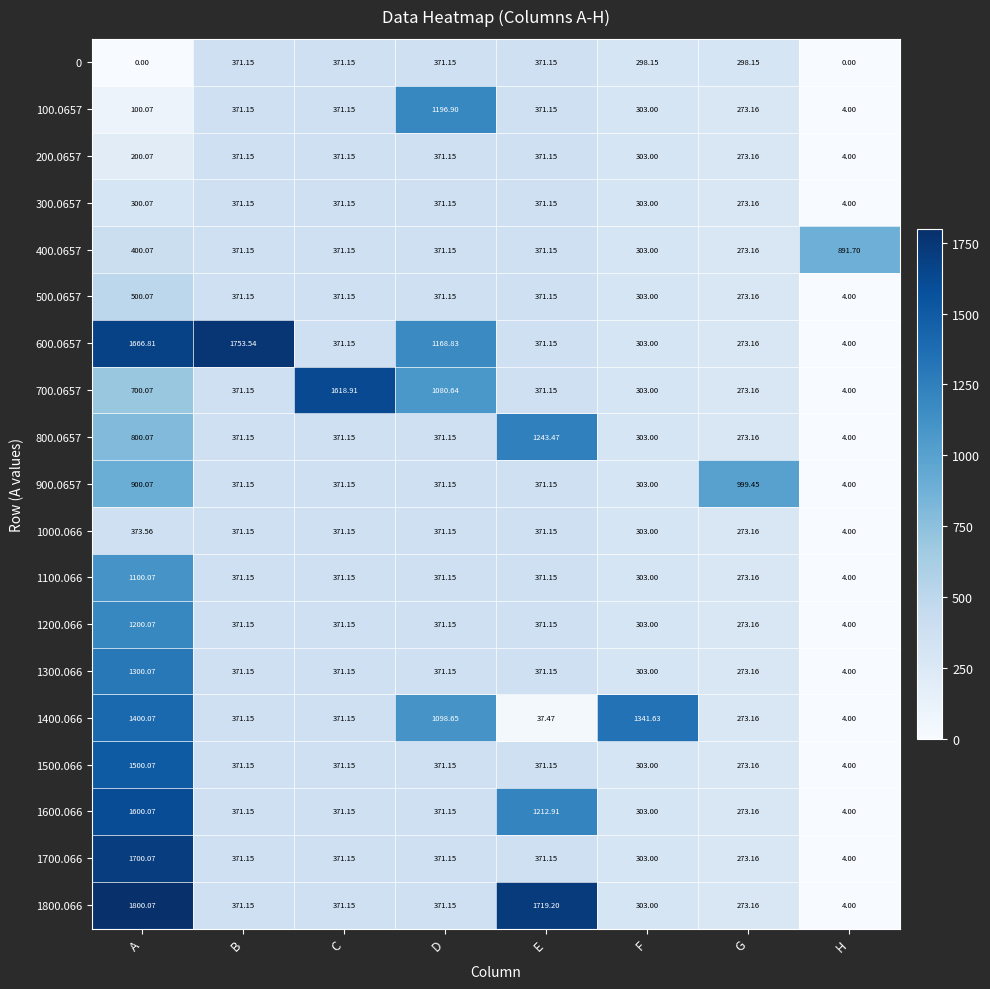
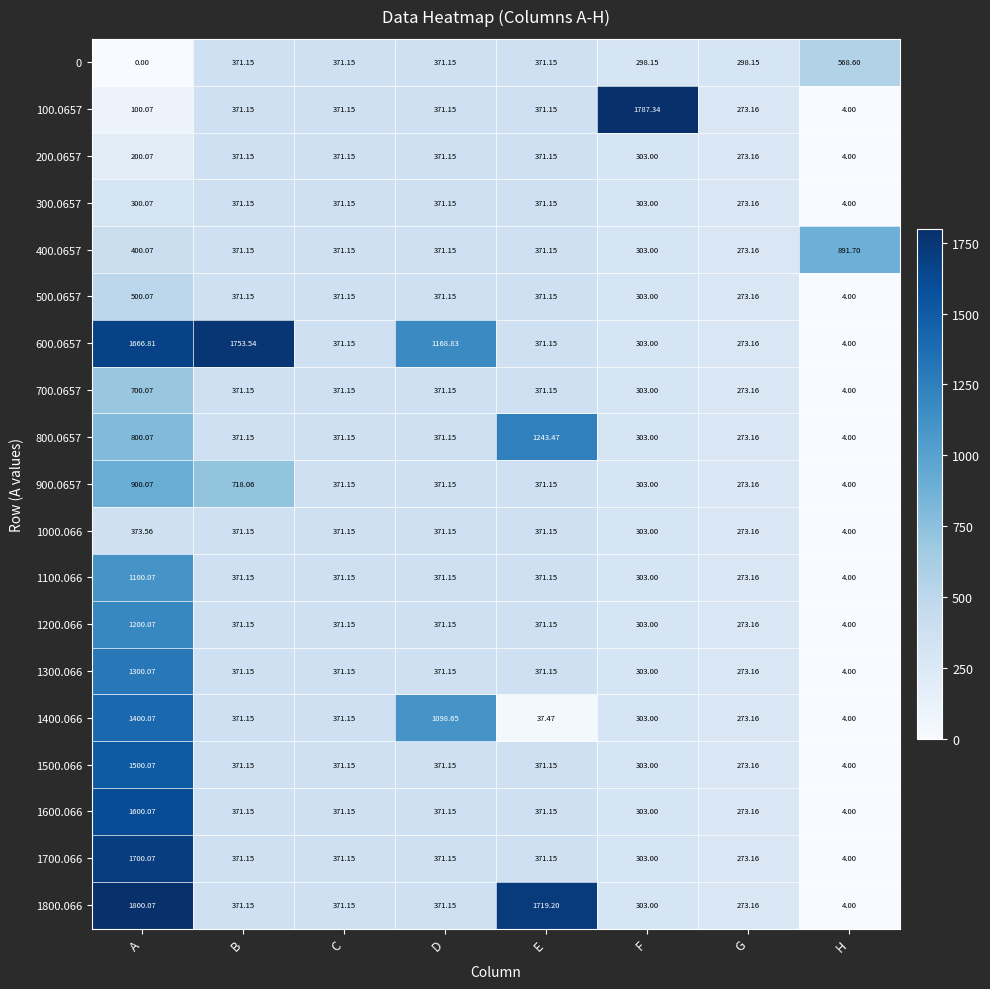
  {
    "0": {
      "A": 0.00,
      "B": 371.15,
      "C": 371.15,
      "D": 371.15,
      "E": 371.15,
      "F": 298.15,
      "G": 298.15,
-     "H": 0.00
+     "H": 568.60
    },
    "100.0657": {
      "A": 100.07,
      "B": 371.15,
      "C": 371.15,
-     "D": 1196.90,
+     "D": 371.15,
      "E": 371.15,
-     "F": 303.00,
+     "F": 1787.34,
      "G": 273.16,
      "H": 4.00
    },
    "200.0657": {
      "A": 200.07,
      "B": 371.15,
      "C": 371.15,
      "D": 371.15,
      "E": 371.15,
      "F": 303.00,
      "G": 273.16,
      "H": 4.00
    },
    "300.0657": {
      "A": 300.07,
      "B": 371.15,
      "C": 371.15,
      "D": 371.15,
      "E": 371.15,
      "F": 303.00,
      "G": 273.16,
      "H": 4.00
    },
    "400.0657": {
      "A": 400.07,
      "B": 371.15,
      "C": 371.15,
      "D": 371.15,
      "E": 371.15,
      "F": 303.00,
      "G": 273.16,
      "H": 891.70
    },
    "500.0657": {
      "A": 500.07,
      "B": 371.15,
      "C": 371.15,
      "D": 371.15,
      "E": 371.15,
      "F": 303.00,
      "G": 273.16,
      "H": 4.00
    },
    "600.0657": {
      "A": 1666.81,
      "B": 1753.54,
      "C": 371.15,
      "D": 1168.83,
      "E": 371.15,
      "F": 303.00,
      "G": 273.16,
      "H": 4.00
    },
    "700.0657": {
      "A": 700.07,
      "B": 371.15,
-     "C": 1618.91,
-     "D": 1080.64,
+     "C": 371.15,
+     "D": 371.15,
      "E": 371.15,
      "F": 303.00,
      "G": 273.16,
      "H": 4.00
    },
    "800.0657": {
      "A": 800.07,
      "B": 371.15,
      "C": 371.15,
      "D": 371.15,
      "E": 1243.47,
      "F": 303.00,
      "G": 273.16,
      "H": 4.00
    },
    "900.0657": {
      "A": 900.07,
-     "B": 371.15,
+     "B": 718.06,
      "C": 371.15,
      "D": 371.15,
      "E": 371.15,
      "F": 303.00,
-     "G": 999.45,
+     "G": 273.16,
      "H": 4.00
    },
    "1000.066": {
      "A": 373.56,
      "B": 371.15,
      "C": 371.15,
      "D": 371.15,
      "E": 371.15,
      "F": 303.00,
      "G": 273.16,
      "H": 4.00
    },
    "1100.066": {
      "A": 1100.07,
      "B": 371.15,
      "C": 371.15,
      "D": 371.15,
      "E": 371.15,
      "F": 303.00,
      "G": 273.16,
      "H": 4.00
    },
    "1200.066": {
      "A": 1200.07,
      "B": 371.15,
      "C": 371.15,
      "D": 371.15,
      "E": 371.15,
      "F": 303.00,
      "G": 273.16,
      "H": 4.00
    },
    "1300.066": {
      "A": 1300.07,
      "B": 371.15,
      "C": 371.15,
      "D": 371.15,
      "E": 371.15,
      "F": 303.00,
      "G": 273.16,
      "H": 4.00
    },
    "1400.066": {
      "A": 1400.07,
      "B": 371.15,
      "C": 371.15,
      "D": 1098.65,
      "E": 37.47,
-     "F": 1341.63,
+     "F": 303.00,
      "G": 273.16,
      "H": 4.00
    },
    "1500.066": {
      "A": 1500.07,
      "B": 371.15,
      "C": 371.15,
      "D": 371.15,
      "E": 371.15,
      "F": 303.00,
      "G": 273.16,
      "H": 4.00
    },
    "1600.066": {
      "A": 1600.07,
      "B": 371.15,
      "C": 371.15,
      "D": 371.15,
-     "E": 1212.91,
+     "E": 371.15,
      "F": 303.00,
      "G": 273.16,
      "H": 4.00
    },
    "1700.066": {
      "A": 1700.07,
      "B": 371.15,
      "C": 371.15,
      "D": 371.15,
      "E": 371.15,
      "F": 303.00,
      "G": 273.16,
      "H": 4.00
    },
    "1800.066": {
      "A": 1800.07,
      "B": 371.15,
      "C": 371.15,
      "D": 371.15,
      "E": 1719.20,
      "F": 303.00,
      "G": 273.16,
      "H": 4.00
    }
  }
